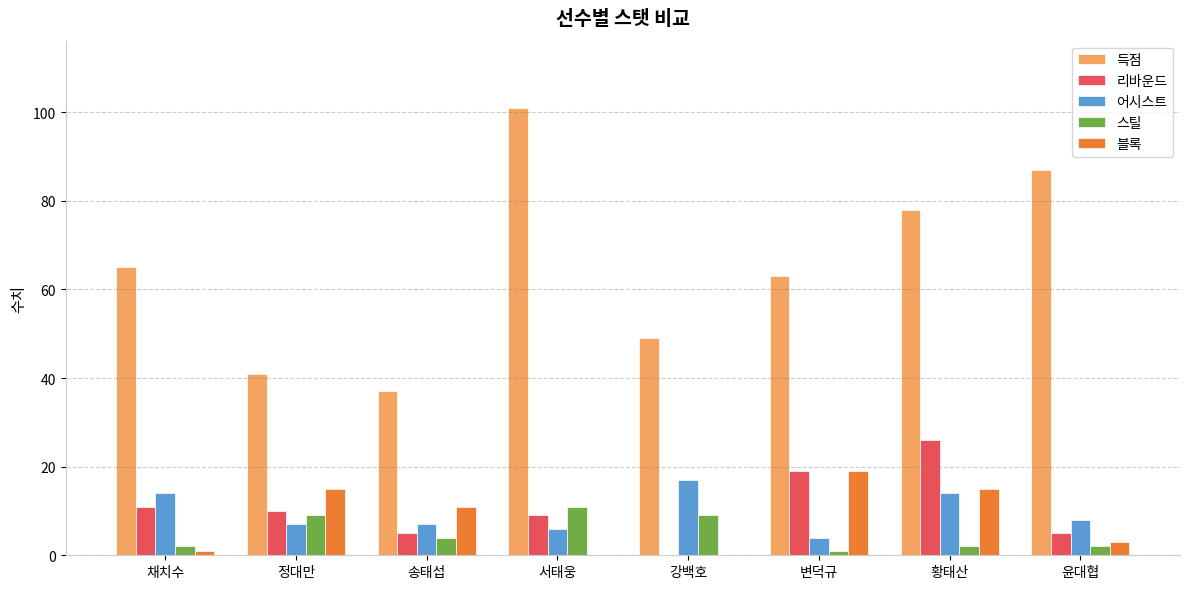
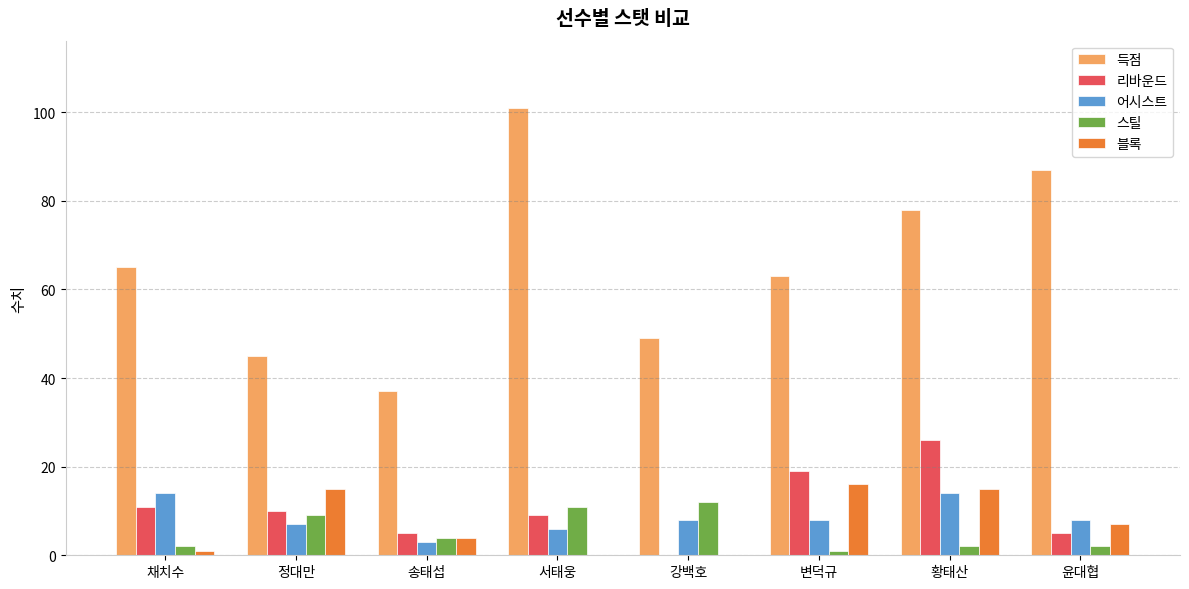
  {
    "득점": {
      "채치수": 65,
-     "정대만": 41,
+     "정대만": 45,
      "송태섭": 37,
      "서태웅": 101,
      "강백호": 49,
      "변덕규": 63,
      "황태산": 78,
      "윤대협": 87
    },
    "리바운드": {
      "채치수": 11,
      "정대만": 10,
      "송태섭": 5,
      "서태웅": 9,
      "강백호": 0,
      "변덕규": 19,
      "황태산": 26,
      "윤대협": 5
    },
    "어시스트": {
      "채치수": 14,
      "정대만": 7,
-     "송태섭": 7,
+     "송태섭": 3,
      "서태웅": 6,
-     "강백호": 17,
-     "변덕규": 4,
+     "강백호": 8,
+     "변덕규": 8,
      "황태산": 14,
      "윤대협": 8
    },
    "스틸": {
      "채치수": 2,
      "정대만": 9,
      "송태섭": 4,
      "서태웅": 11,
-     "강백호": 9,
+     "강백호": 12,
      "변덕규": 1,
      "황태산": 2,
      "윤대협": 2
    },
    "블록": {
      "채치수": 1,
      "정대만": 15,
-     "송태섭": 11,
+     "송태섭": 4,
      "서태웅": 0,
      "강백호": 0,
-     "변덕규": 19,
+     "변덕규": 16,
      "황태산": 15,
-     "윤대협": 3
+     "윤대협": 7
    }
  }
